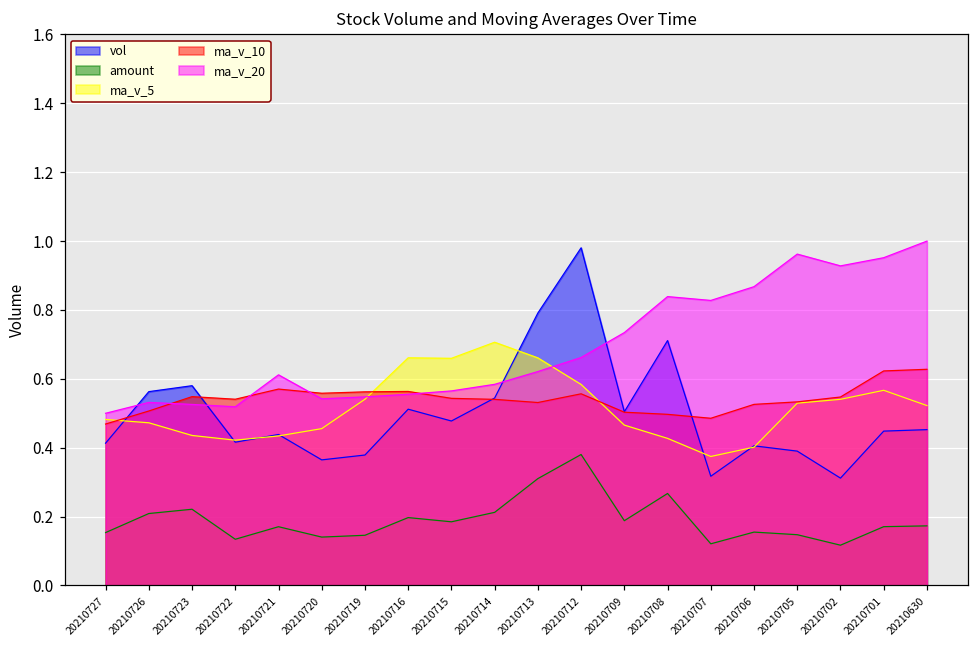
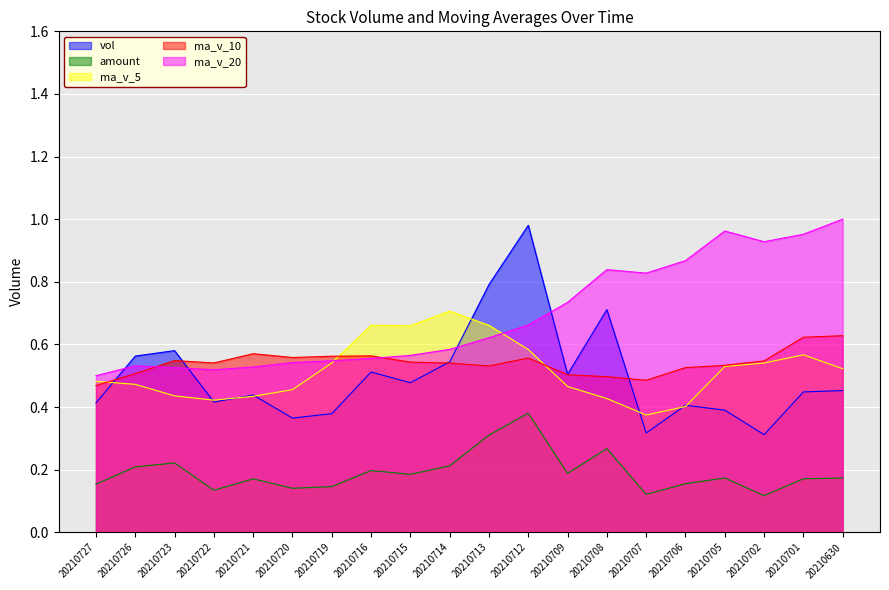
  {
    "vol": {
      "20210727": 0.41,
      "20210726": 0.56,
      "20210723": 0.58,
      "20210720": 0.36,
      "20210719": 0.38,
      "20210716": 0.51,
      "20210715": 0.48,
      "20210713": 0.79,
      "20210712": 0.98,
      "20210708": 0.71,
      "20210707": 0.32,
      "20210705": 0.39,
      "20210702": 0.31,
      "20210701": 0.45,
      "20210630": 0.45
    },
    "amount": {
      "20210727": 0.15,
      "20210726": 0.21,
      "20210723": 0.22,
      "20210722": 0.13,
      "20210721": 0.17,
      "20210720": 0.14,
      "20210719": 0.15,
      "20210716": 0.20,
      "20210715": 0.18,
      "20210714": 0.21,
      "20210713": 0.31,
      "20210712": 0.38,
      "20210709": 0.19,
      "20210708": 0.27,
      "20210707": 0.12,
      "20210706": 0.16,
-     "20210705": 0.15,
+     "20210705": 0.17,
      "20210702": 0.12,
      "20210701": 0.17,
      "20210630": 0.17
    },
    "ma_v_5": {
      "20210727": 0.48,
      "20210726": 0.47,
      "20210723": 0.44,
      "20210720": 0.46,
      "20210716": 0.66,
      "20210715": 0.66,
      "20210714": 0.71,
      "20210713": 0.66,
      "20210712": 0.58,
      "20210709": 0.47,
      "20210708": 0.43,
      "20210707": 0.37,
      "20210701": 0.57,
      "20210630": 0.52
    },
    "ma_v_10": {
      "20210727": 0.47,
      "20210726": 0.51,
      "20210723": 0.55,
      "20210722": 0.54,
      "20210721": 0.57,
      "20210720": 0.56,
      "20210719": 0.56,
      "20210715": 0.54,
      "20210713": 0.53,
      "20210712": 0.56,
      "20210708": 0.50,
      "20210707": 0.49,
      "20210706": 0.53,
      "20210701": 0.62,
      "20210630": 0.63
    },
    "ma_v_20": {
      "20210727": 0.50,
      "20210726": 0.53,
      "20210723": 0.53,
      "20210722": 0.52,
-     "20210721": 0.61,
+     "20210721": 0.53,
      "20210720": 0.54,
      "20210715": 0.57,
      "20210714": 0.58,
      "20210713": 0.62,
      "20210712": 0.66,
      "20210709": 0.73,
      "20210708": 0.84,
      "20210707": 0.83,
      "20210706": 0.87,
      "20210705": 0.96,
      "20210702": 0.93,
      "20210701": 0.95,
      "20210630": 1.00
    }
  }
